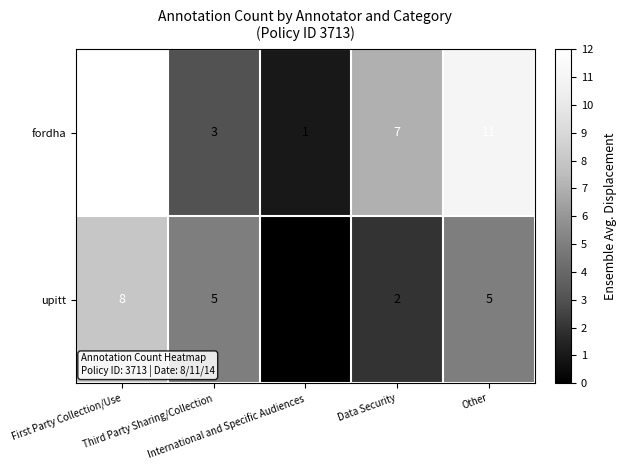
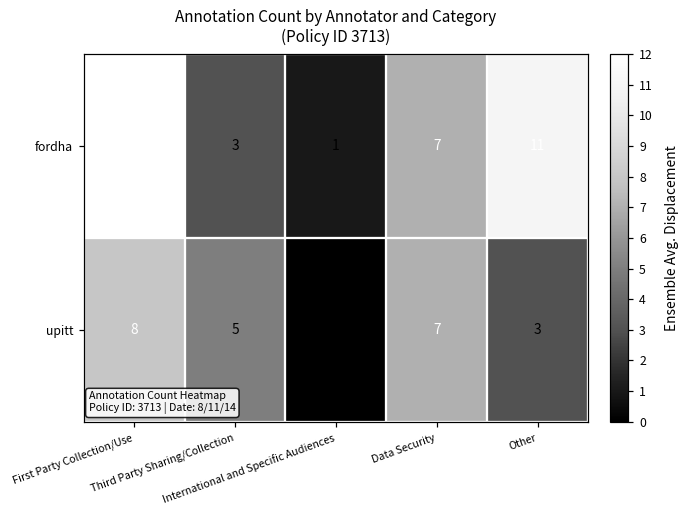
  {
    "fordha": {
      "Third Party Sharing/Collection": 3,
      "Data Security": 7
    },
    "upitt": {
      "First Party Collection/Use": 8,
      "Third Party Sharing/Collection": 5,
-     "Data Security": 2,
-     "Other": 5
+     "Data Security": 7,
+     "Other": 3
    }
  }
